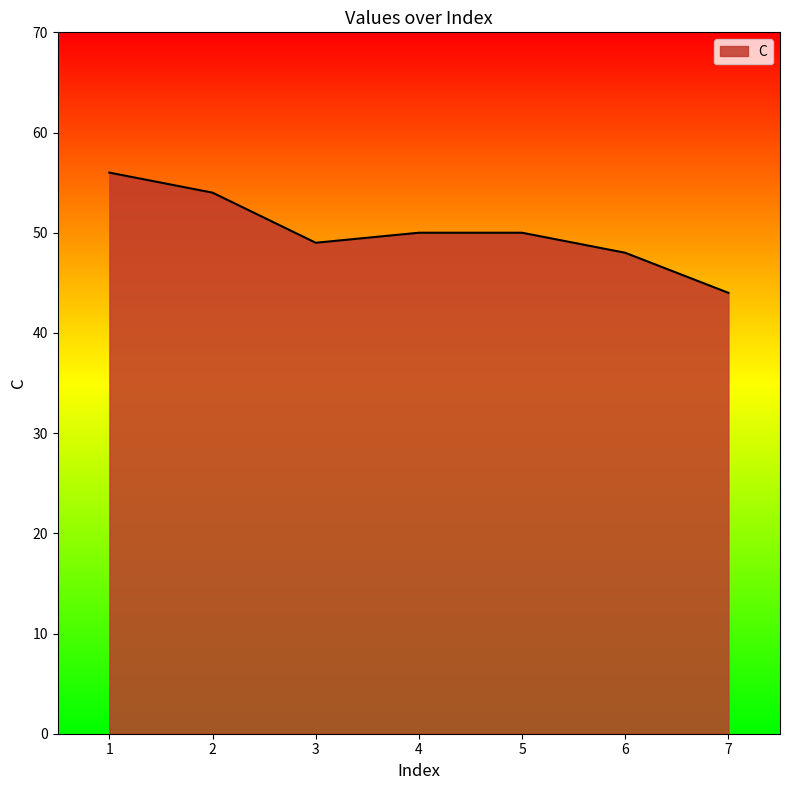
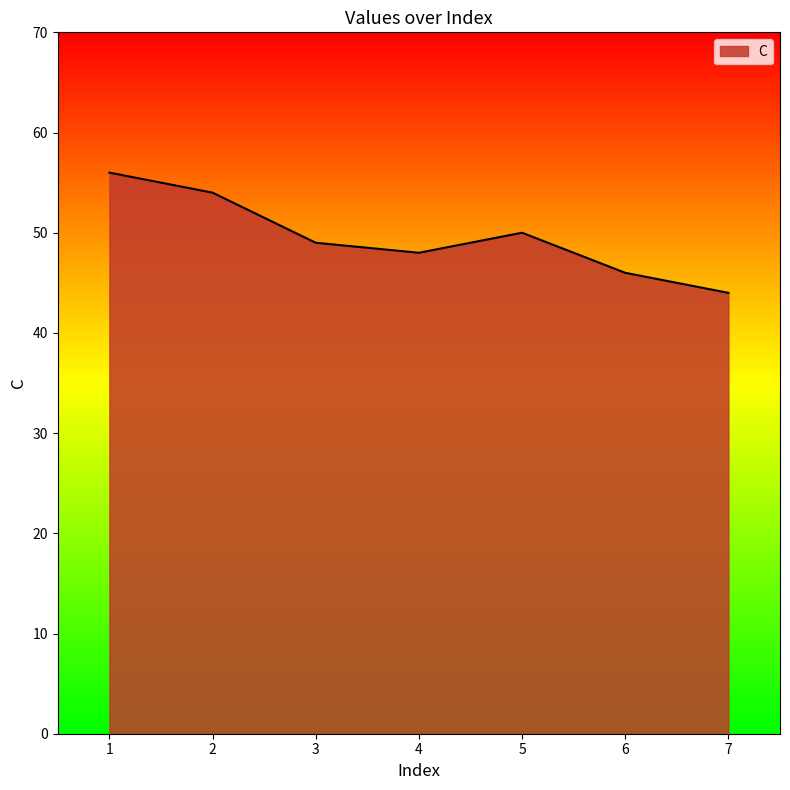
  {
    "1": 56,
    "2": 54,
    "3": 49,
-   "4": 50,
+   "4": 48,
    "5": 50,
-   "6": 48,
+   "6": 46,
    "7": 44
  }
